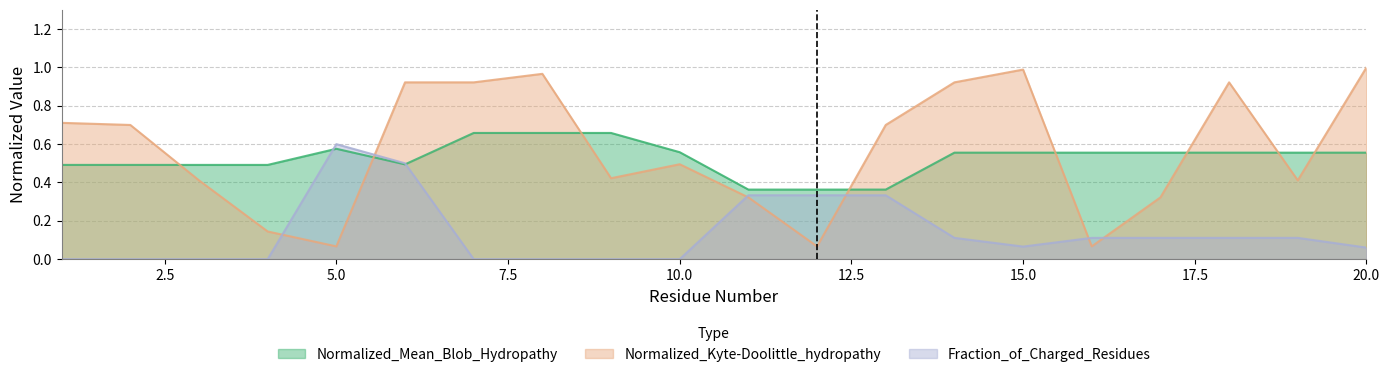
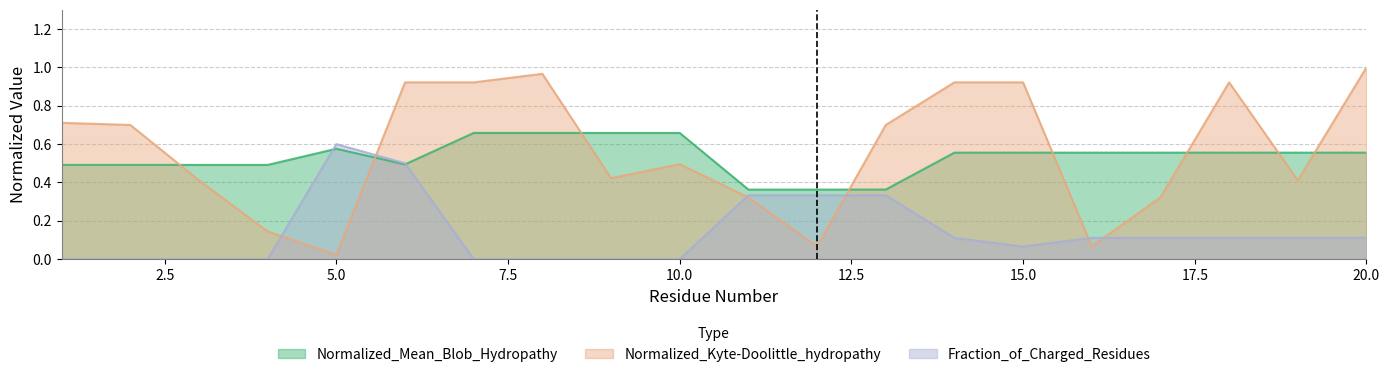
  {
    "Normalized_Mean_Blob_Hydropathy": {
      "5.0": 0.58,
-     "10.0": 0.56,
+     "10.0": 0.66,
      "15.0": 0.56,
      "20.0": 0.56
    },
    "Normalized_Kyte-Doolittle_hydropathy": {
-     "5.0": 0.07,
+     "5.0": 0.02,
      "10.0": 0.50,
-     "15.0": 0.99,
+     "15.0": 0.92,
      "20.0": 1.00
    },
    "Fraction_of_Charged_Residues": {
      "5.0": 0.60,
      "10.0": 0.00,
      "15.0": 0.07,
-     "20.0": 0.06
+     "20.0": 0.11
    }
  }
